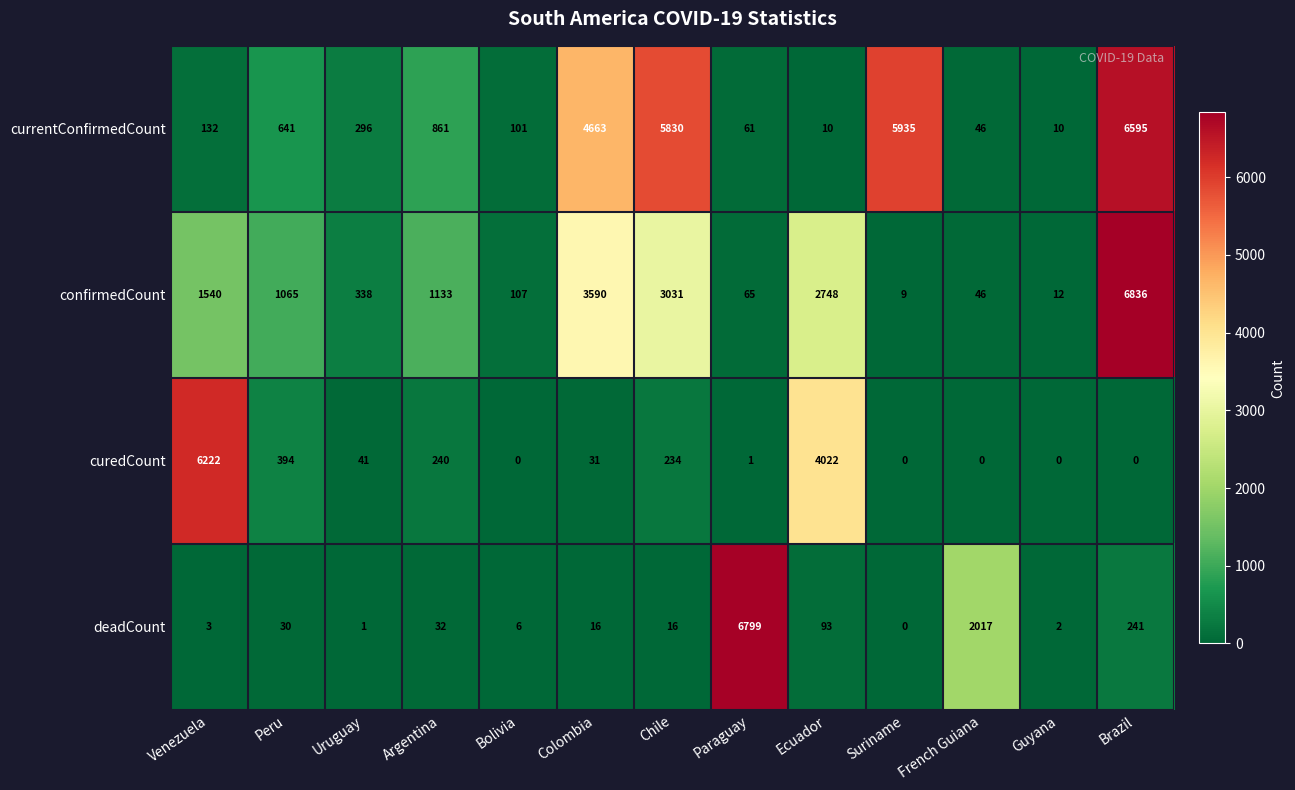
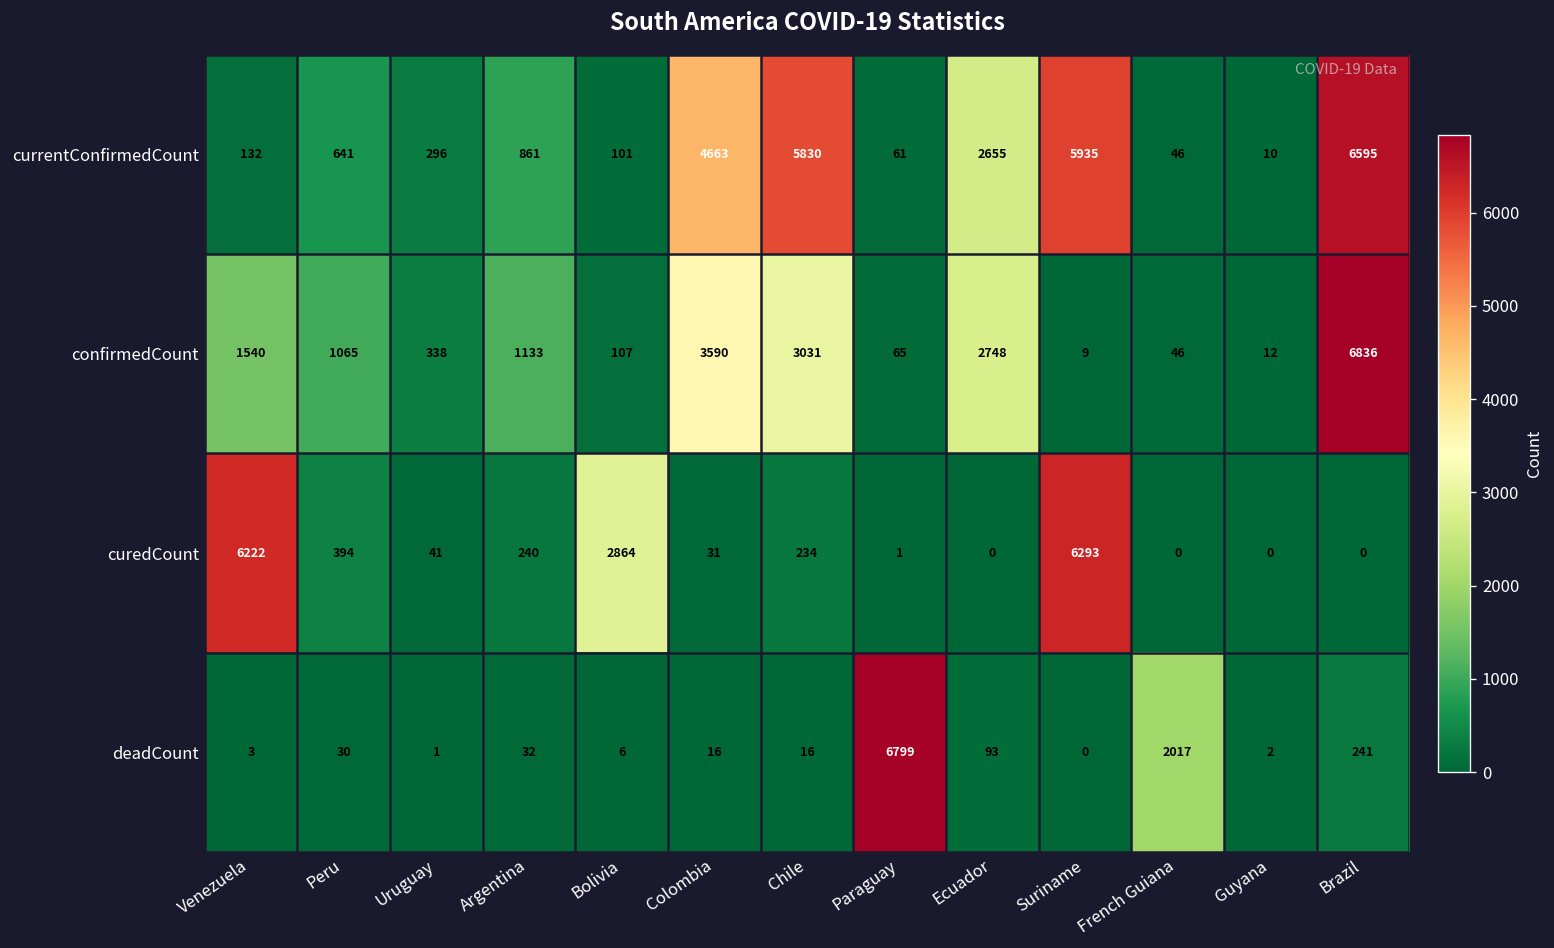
  {
    "currentConfirmedCount": {
      "Venezuela": 132,
      "Peru": 641,
      "Uruguay": 296,
      "Argentina": 861,
      "Bolivia": 101,
      "Colombia": 4663,
      "Chile": 5830,
      "Paraguay": 61,
-     "Ecuador": 10,
+     "Ecuador": 2655,
      "Suriname": 5935,
      "French Guiana": 46,
      "Guyana": 10
    },
    "confirmedCount": {
      "Venezuela": 1540,
      "Peru": 1065,
      "Uruguay": 338,
      "Argentina": 1133,
      "Bolivia": 107,
      "Colombia": 3590,
      "Chile": 3031,
      "Paraguay": 65,
      "Ecuador": 2748,
      "Suriname": 9,
      "French Guiana": 46,
      "Guyana": 12,
      "Brazil": 6836
    },
    "curedCount": {
      "Venezuela": 6222,
      "Peru": 394,
      "Uruguay": 41,
      "Argentina": 240,
-     "Bolivia": 0,
+     "Bolivia": 2864,
      "Colombia": 31,
      "Chile": 234,
      "Paraguay": 1,
-     "Ecuador": 4022,
-     "Suriname": 0,
+     "Ecuador": 0,
+     "Suriname": 6293,
      "French Guiana": 0,
      "Guyana": 0,
      "Brazil": 0
    },
    "deadCount": {
      "Venezuela": 3,
      "Peru": 30,
      "Uruguay": 1,
      "Argentina": 32,
      "Bolivia": 6,
      "Colombia": 16,
      "Chile": 16,
      "Paraguay": 6799,
      "Ecuador": 93,
      "Suriname": 0,
      "French Guiana": 2017,
      "Guyana": 2,
      "Brazil": 241
    }
  }
